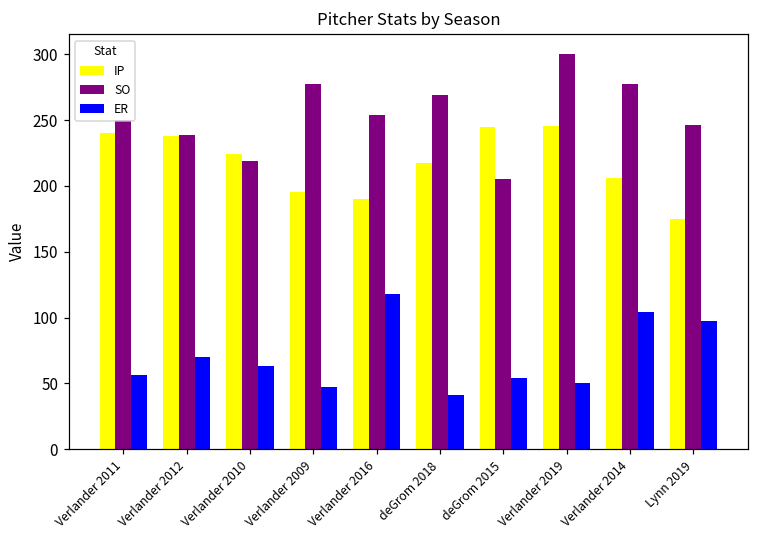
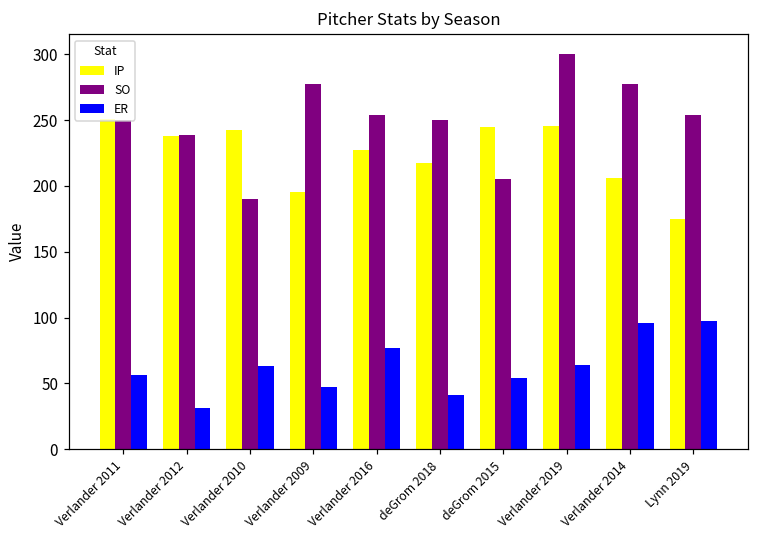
  {
    "IP": {
-     "Verlander 2011": 240,
+     "Verlander 2011": 251,
      "Verlander 2012": 238,
-     "Verlander 2010": 224,
+     "Verlander 2010": 243,
      "Verlander 2009": 196,
-     "Verlander 2016": 190,
+     "Verlander 2016": 227,
      "deGrom 2018": 217,
      "deGrom 2015": 244,
      "Verlander 2019": 246,
      "Verlander 2014": 206,
      "Lynn 2019": 175
    },
    "SO": {
      "Verlander 2011": 250,
      "Verlander 2012": 239,
-     "Verlander 2010": 219,
+     "Verlander 2010": 190,
      "Verlander 2009": 277,
      "Verlander 2016": 254,
-     "deGrom 2018": 269,
+     "deGrom 2018": 250,
      "deGrom 2015": 205,
      "Verlander 2019": 300,
      "Verlander 2014": 277,
-     "Lynn 2019": 246
+     "Lynn 2019": 254
    },
    "ER": {
      "Verlander 2011": 56,
-     "Verlander 2012": 70,
+     "Verlander 2012": 31,
      "Verlander 2010": 63,
      "Verlander 2009": 47,
-     "Verlander 2016": 118,
+     "Verlander 2016": 77,
      "deGrom 2018": 41,
      "deGrom 2015": 54,
-     "Verlander 2019": 50,
-     "Verlander 2014": 104,
+     "Verlander 2019": 64,
+     "Verlander 2014": 96,
      "Lynn 2019": 97
    }
  }
